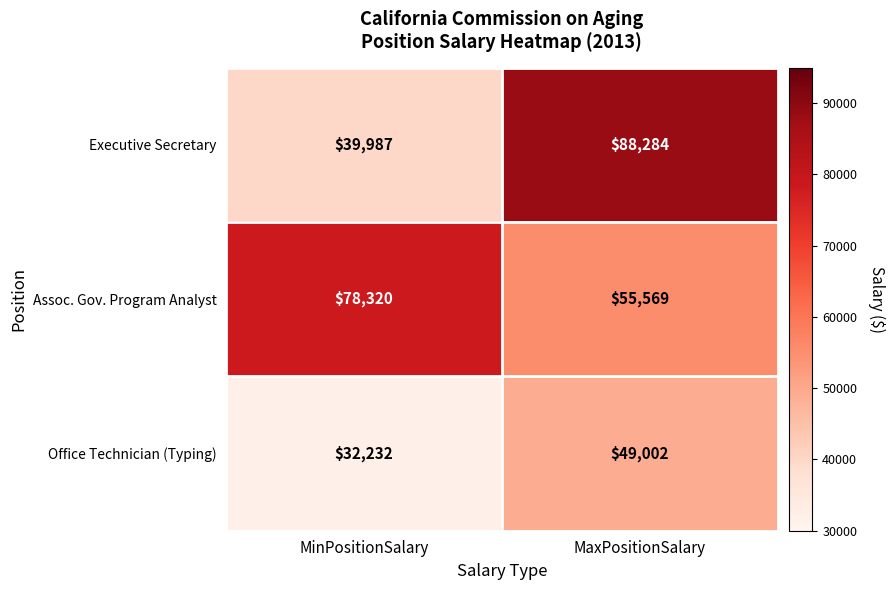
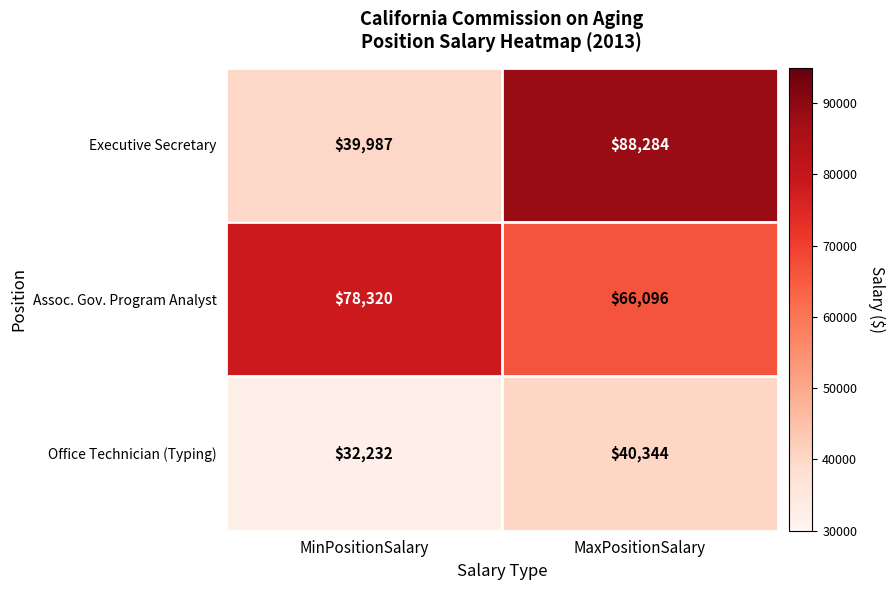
  {
    "Executive Secretary": {
      "MinPositionSalary": "$39,987",
      "MaxPositionSalary": "$88,284"
    },
    "Assoc. Gov. Program Analyst": {
      "MinPositionSalary": "$78,320",
-     "MaxPositionSalary": "$55,569"
+     "MaxPositionSalary": "$66,096"
    },
    "Office Technician (Typing)": {
      "MinPositionSalary": "$32,232",
-     "MaxPositionSalary": "$49,002"
+     "MaxPositionSalary": "$40,344"
    }
  }
